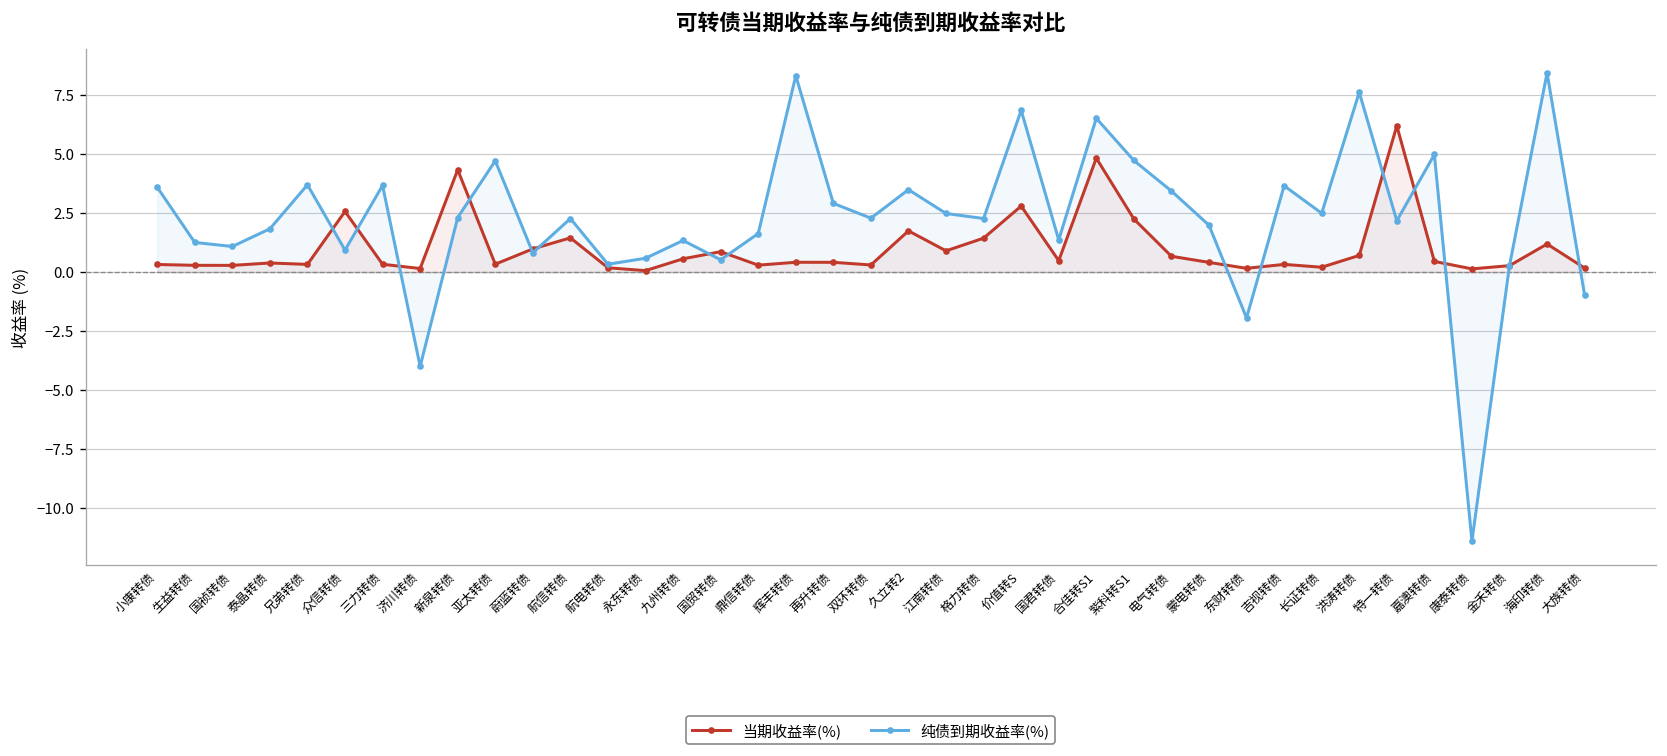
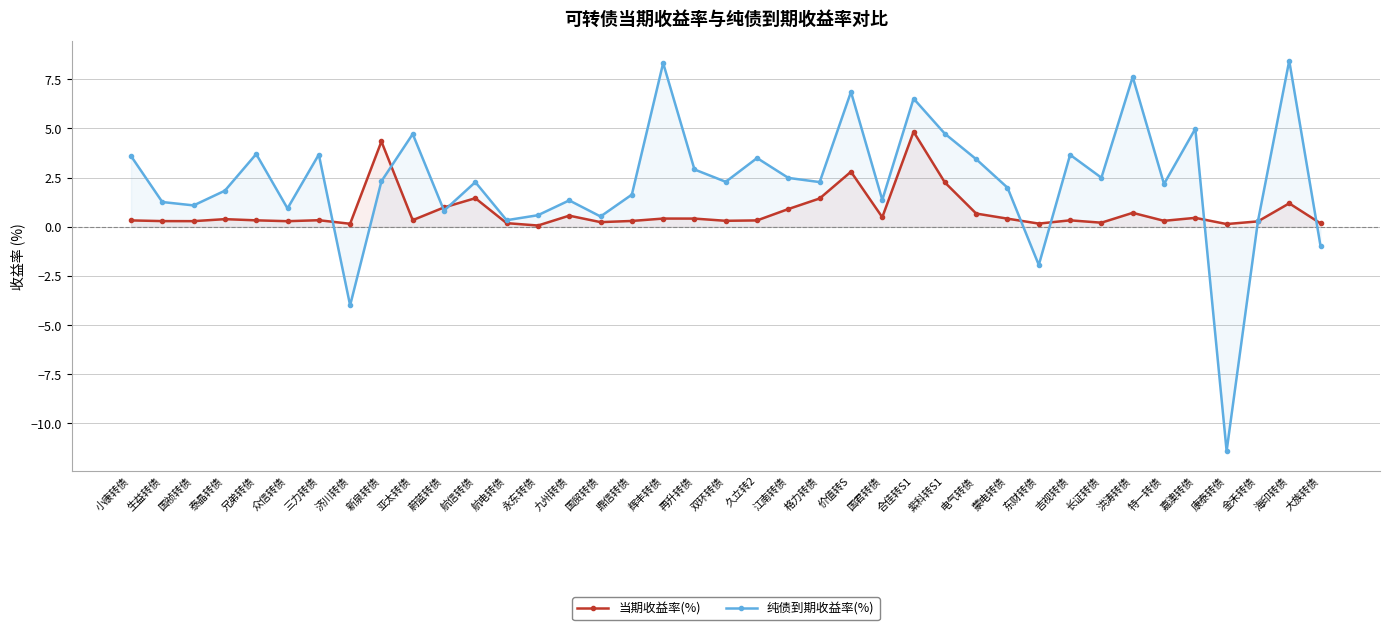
  {
    "当期收益率(%)": {
      "小康转债": 0.3,
      "生益转债": 0.3,
      "国祯转债": 0.3,
      "泰晶转债": 0.4,
      "兄弟转债": 0.3,
-     "众信转债": 2.6,
+     "众信转债": 0.3,
      "三力转债": 0.3,
      "济川转债": 0.2,
      "新泉转债": 4.3,
      "亚太转债": 0.3,
      "蔚蓝转债": 1.0,
      "航信转债": 1.5,
      "航电转债": 0.2,
      "永东转债": 0.1,
      "九州转债": 0.6,
-     "国贸转债": 0.9,
+     "国贸转债": 0.2,
      "鼎信转债": 0.3,
      "辉丰转债": 0.4,
      "再升转债": 0.4,
      "双环转债": 0.3,
-     "久立转2": 1.7,
+     "久立转2": 0.3,
      "江南转债": 0.9,
      "格力转债": 1.4,
      "价值转S": 2.8,
      "国君转债": 0.5,
      "合佳转S1": 4.8,
      "紫科转S1": 2.3,
      "电气转债": 0.7,
      "蒙电转债": 0.4,
      "东财转债": 0.2,
      "吉视转债": 0.3,
      "长证转债": 0.2,
      "洪涛转债": 0.7,
-     "特一转债": 6.2,
+     "特一转债": 0.3,
      "嘉澳转债": 0.5,
      "康泰转债": 0.1,
      "海印转债": 1.2,
      "大族转债": 0.2
    }
  }
